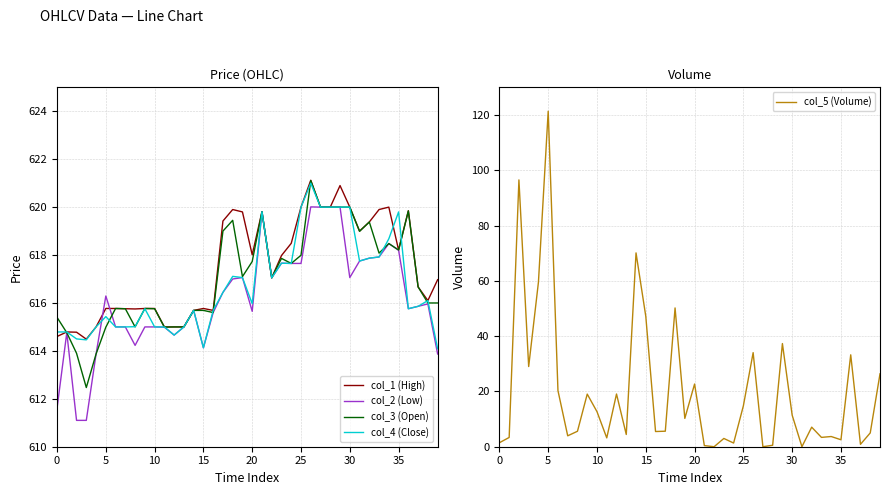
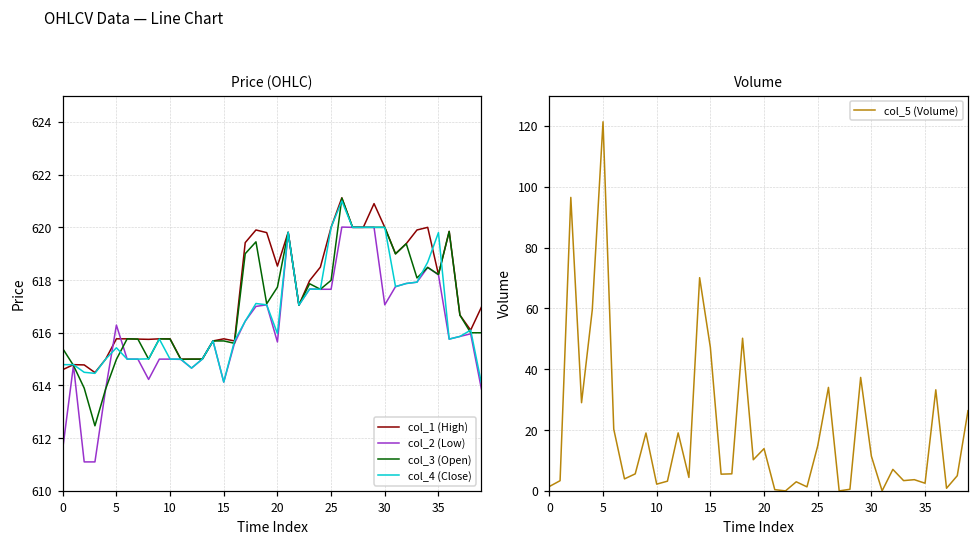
  {
    "Price (OHLC)": {
      "col_1 (High)": {
        "0": 614.6,
        "5": 615.8,
-       "20": 618.0
+       "20": 618.5
      },
      "col_2 (Low)": {
        "0": 611.6,
        "5": 616.3,
        "20": 615.7,
        "25": 617.7,
        "30": 617.1
      },
      "col_3 (Open)": {
        "0": 615.4,
        "5": 615.0,
        "20": 617.7,
        "25": 618.0
      },
      "col_4 (Close)": {
        "0": 614.8,
        "5": 615.4,
        "20": 616.0,
        "35": 619.8
      }
    },
    "Volume": {
      "0": 1,
      "5": 121,
-     "10": 13,
+     "10": 2,
      "15": 47,
-     "20": 23,
+     "20": 14,
      "25": 15,
      "30": 11,
      "35": 3
    }
  }
